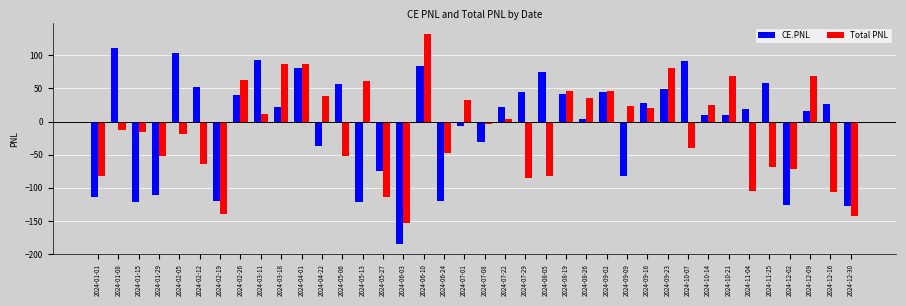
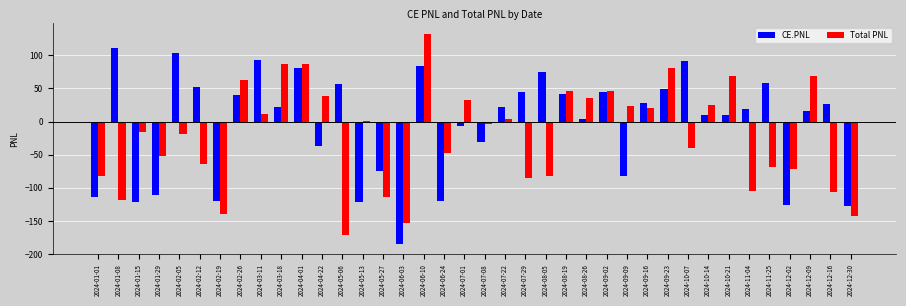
  {
    "CE.PNL": {
      "2024-01-01": -110,
      "2024-01-08": 110,
      "2024-01-15": -120,
      "2024-01-29": -110,
      "2024-02-05": 100,
      "2024-02-12": 50,
      "2024-02-19": -120,
      "2024-02-26": 40,
      "2024-03-11": 90,
      "2024-03-18": 20,
      "2024-04-01": 80,
      "2024-04-22": -40,
      "2024-05-06": 60,
      "2024-05-13": -120,
      "2024-05-27": -80,
      "2024-06-03": -180,
      "2024-06-10": 80,
      "2024-06-24": -120,
      "2024-07-01": -10,
      "2024-07-08": -30,
      "2024-07-22": 20,
      "2024-07-29": 40,
      "2024-08-05": 80,
      "2024-08-19": 40,
      "2024-08-26": 0,
      "2024-09-02": 40,
      "2024-09-09": -80,
      "2024-09-16": 30,
      "2024-09-23": 50,
      "2024-10-07": 90,
      "2024-10-14": 10,
      "2024-10-21": 10,
      "2024-11-04": 20,
      "2024-11-25": 60,
      "2024-12-02": -130,
      "2024-12-09": 20,
      "2024-12-16": 30,
      "2024-12-30": -130
    },
    "Total PNL": {
      "2024-01-01": -80,
-     "2024-01-08": -10,
+     "2024-01-08": -120,
      "2024-01-15": -20,
      "2024-01-29": -50,
      "2024-02-05": -20,
      "2024-02-12": -60,
      "2024-02-19": -140,
      "2024-02-26": 60,
      "2024-03-11": 10,
      "2024-03-18": 90,
      "2024-04-01": 90,
      "2024-04-22": 40,
-     "2024-05-06": -50,
-     "2024-05-13": 60,
+     "2024-05-06": -170,
+     "2024-05-13": 0,
      "2024-05-27": -110,
      "2024-06-03": -150,
      "2024-06-10": 130,
      "2024-06-24": -50,
      "2024-07-01": 30,
      "2024-07-22": 0,
      "2024-07-29": -80,
      "2024-08-05": -80,
      "2024-08-19": 50,
      "2024-08-26": 30,
      "2024-09-02": 50,
      "2024-09-09": 20,
      "2024-09-16": 20,
      "2024-09-23": 80,
      "2024-10-07": -40,
      "2024-10-14": 30,
      "2024-10-21": 70,
      "2024-11-04": -110,
      "2024-11-25": -70,
      "2024-12-02": -70,
      "2024-12-09": 70,
      "2024-12-16": -110,
      "2024-12-30": -140
    }
  }
